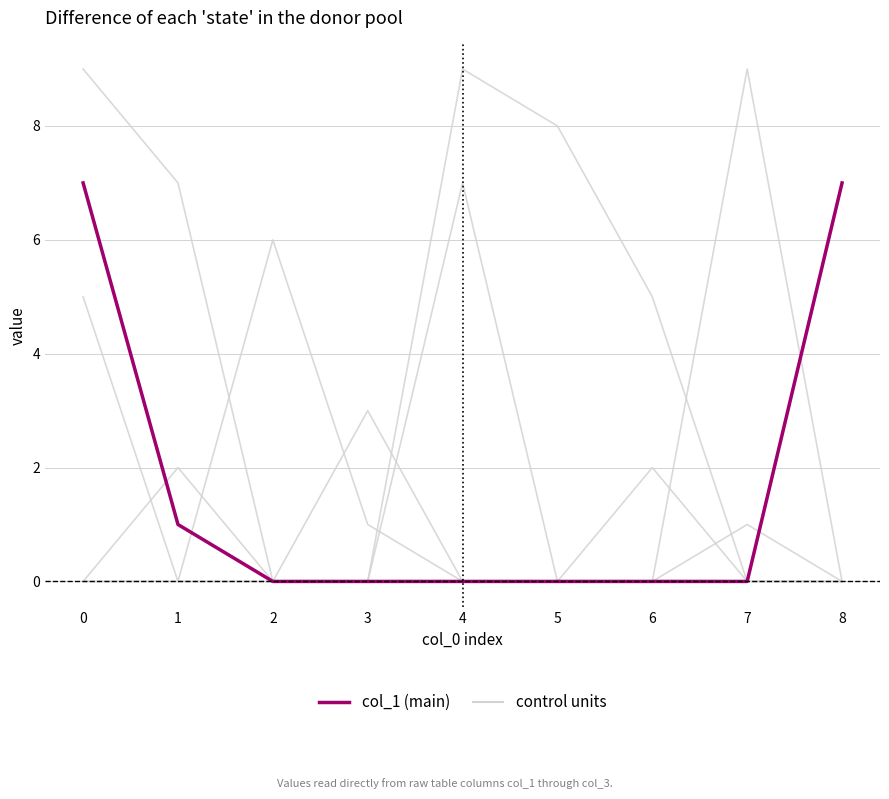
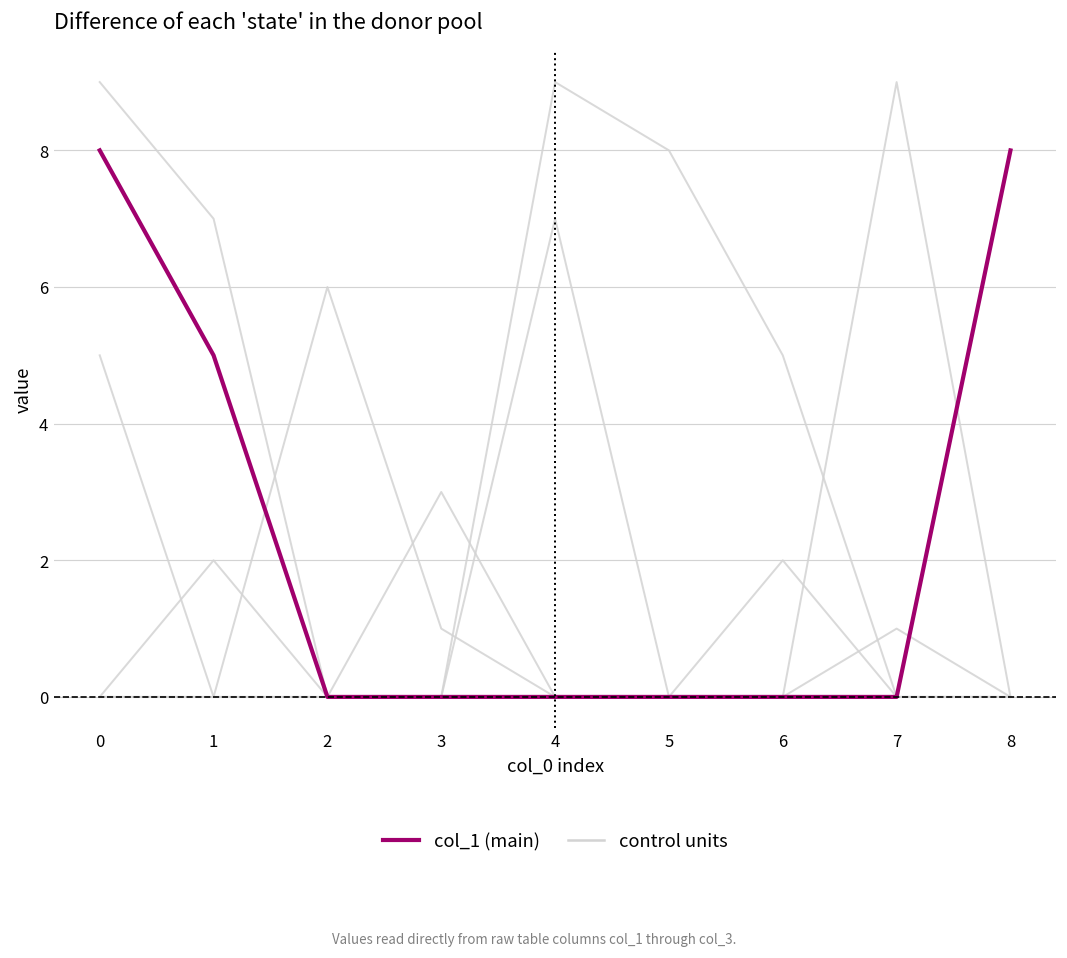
  {
    "col_1 (main)": {
-     "0": 7,
-     "1": 1,
-     "8": 7
+     "0": 8,
+     "1": 5,
+     "8": 8
    }
  }
